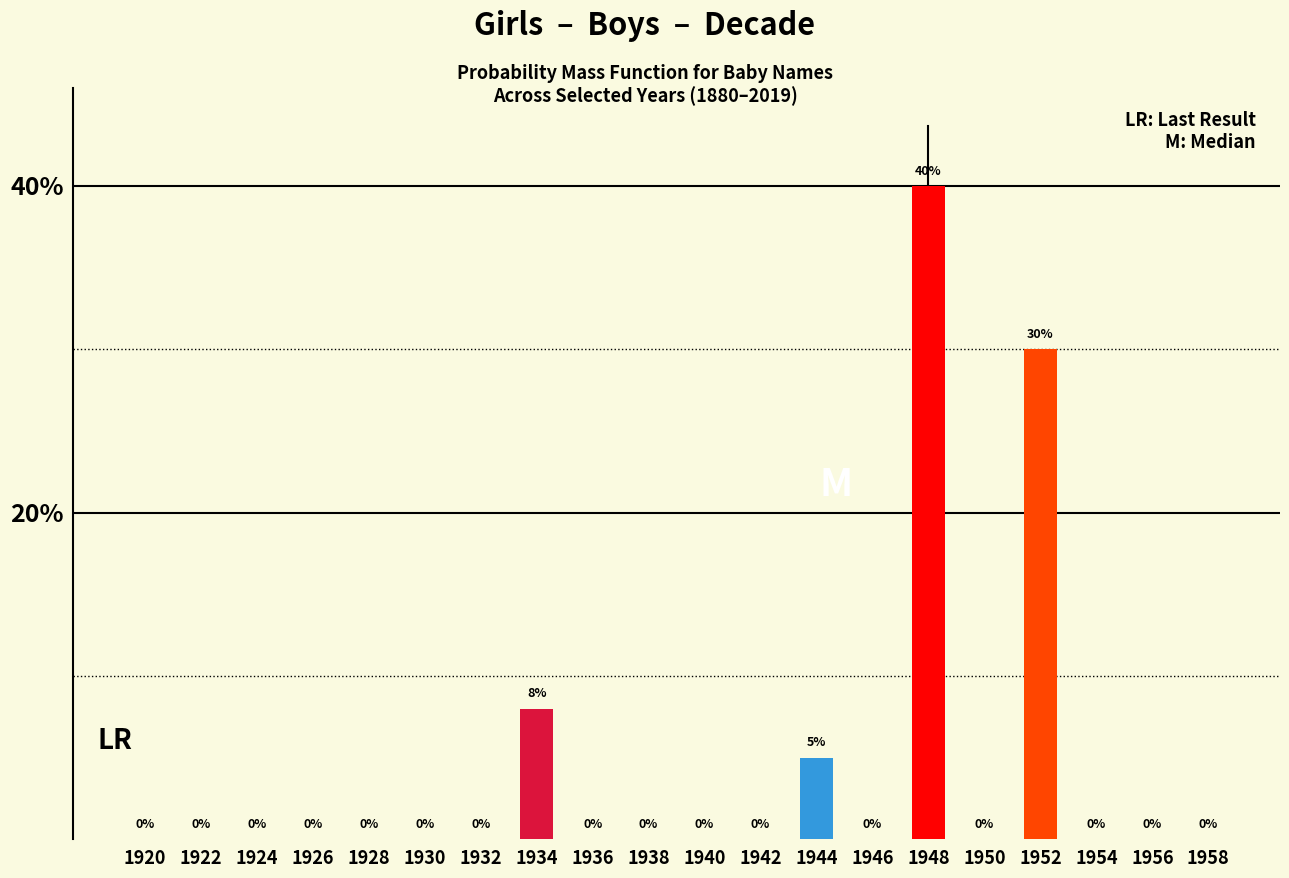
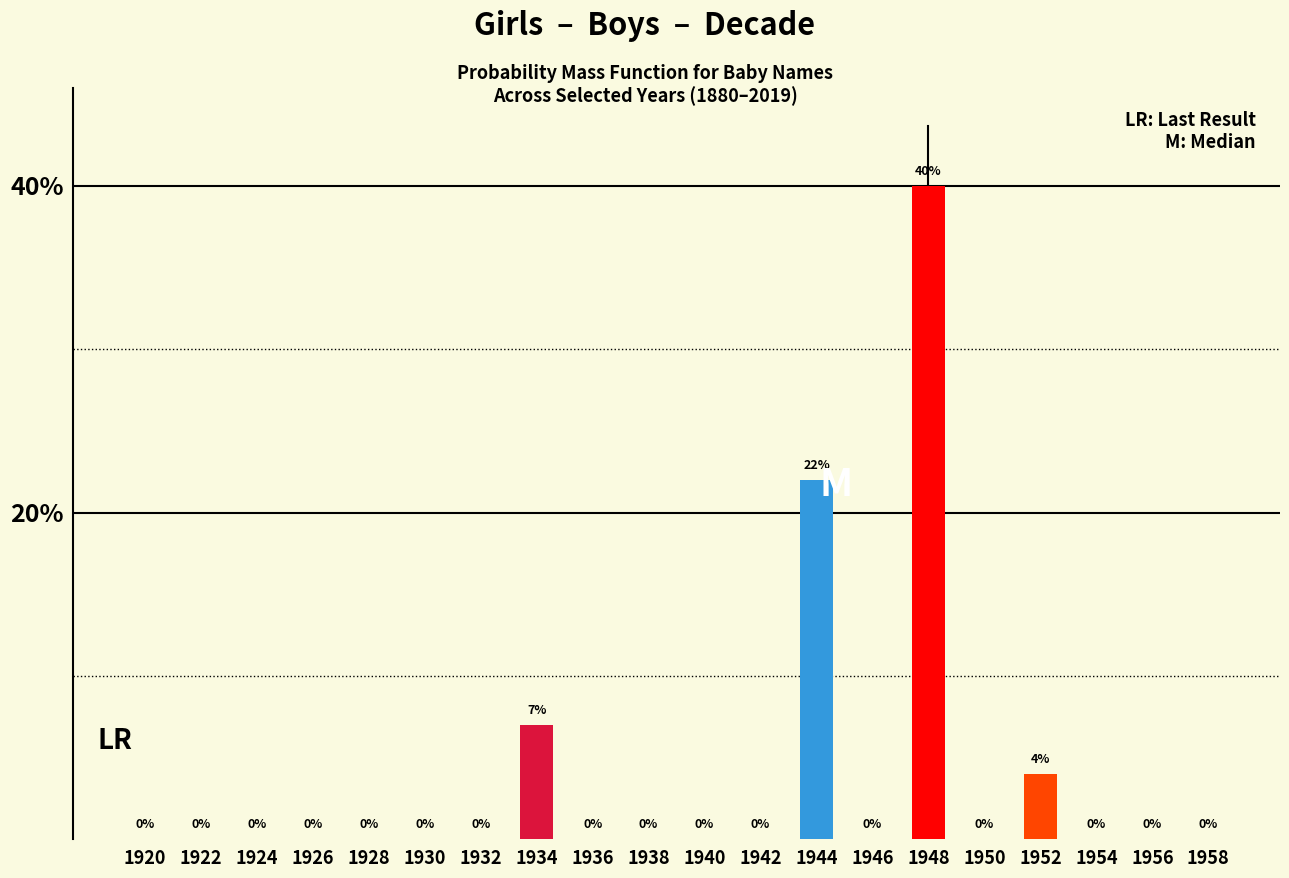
  {
    "1920": "0%",
    "1922": "0%",
    "1924": "0%",
    "1926": "0%",
    "1928": "0%",
    "1930": "0%",
    "1932": "0%",
-   "1934": "8%",
+   "1934": "7%",
    "1936": "0%",
    "1938": "0%",
    "1940": "0%",
    "1942": "0%",
-   "1944": "5%",
+   "1944": "22%",
    "1946": "0%",
    "1948": "40%",
    "1950": "0%",
-   "1952": "30%",
+   "1952": "4%",
    "1954": "0%",
    "1956": "0%",
    "1958": "0%"
  }
